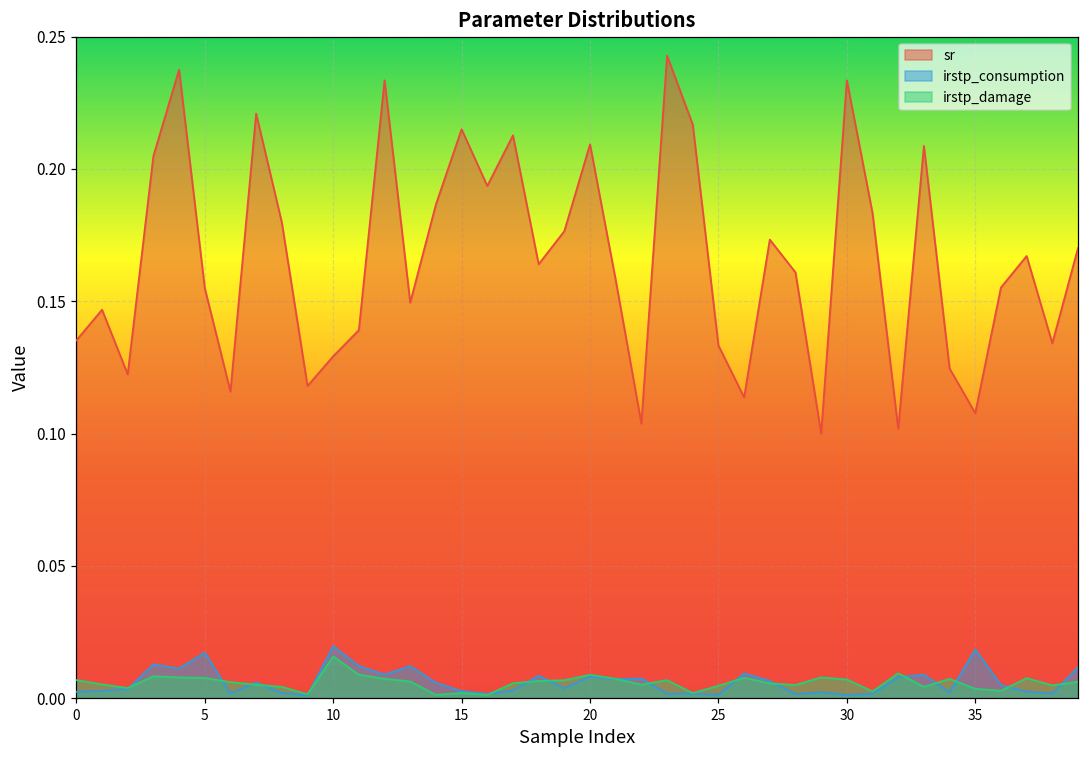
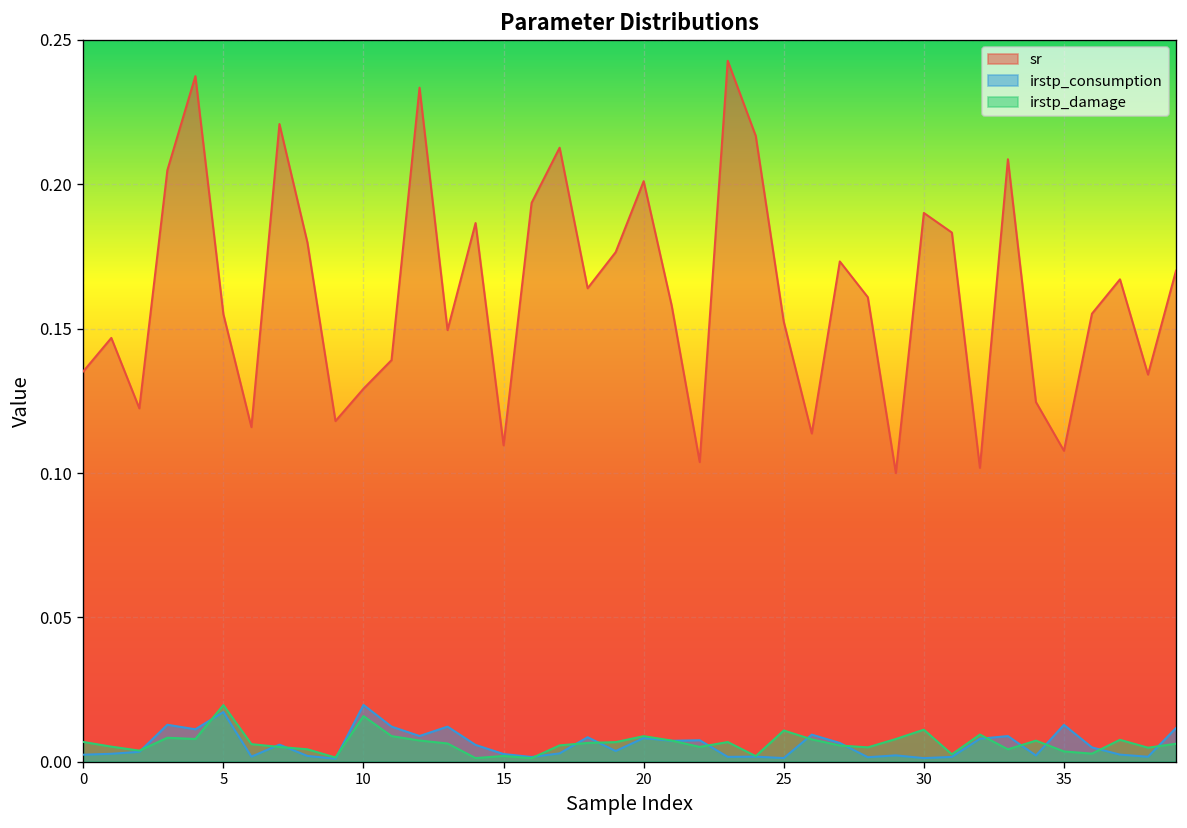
  {
    "sr": {
      "0": 0.135,
      "5": 0.155,
      "10": 0.129,
-     "15": 0.215,
-     "20": 0.209,
-     "25": 0.133,
-     "30": 0.234,
+     "15": 0.110,
+     "20": 0.201,
+     "25": 0.152,
+     "30": 0.190,
      "35": 0.108
    },
    "irstp_consumption": {
      "0": 0.002,
      "5": 0.017,
      "10": 0.020,
      "25": 0.001,
      "30": 0.001,
-     "35": 0.018
+     "35": 0.013
    },
    "irstp_damage": {
      "0": 0.007,
-     "5": 0.008,
+     "5": 0.020,
      "10": 0.016,
-     "25": 0.005,
-     "30": 0.007,
+     "25": 0.011,
+     "30": 0.011,
      "35": 0.004
    }
  }
